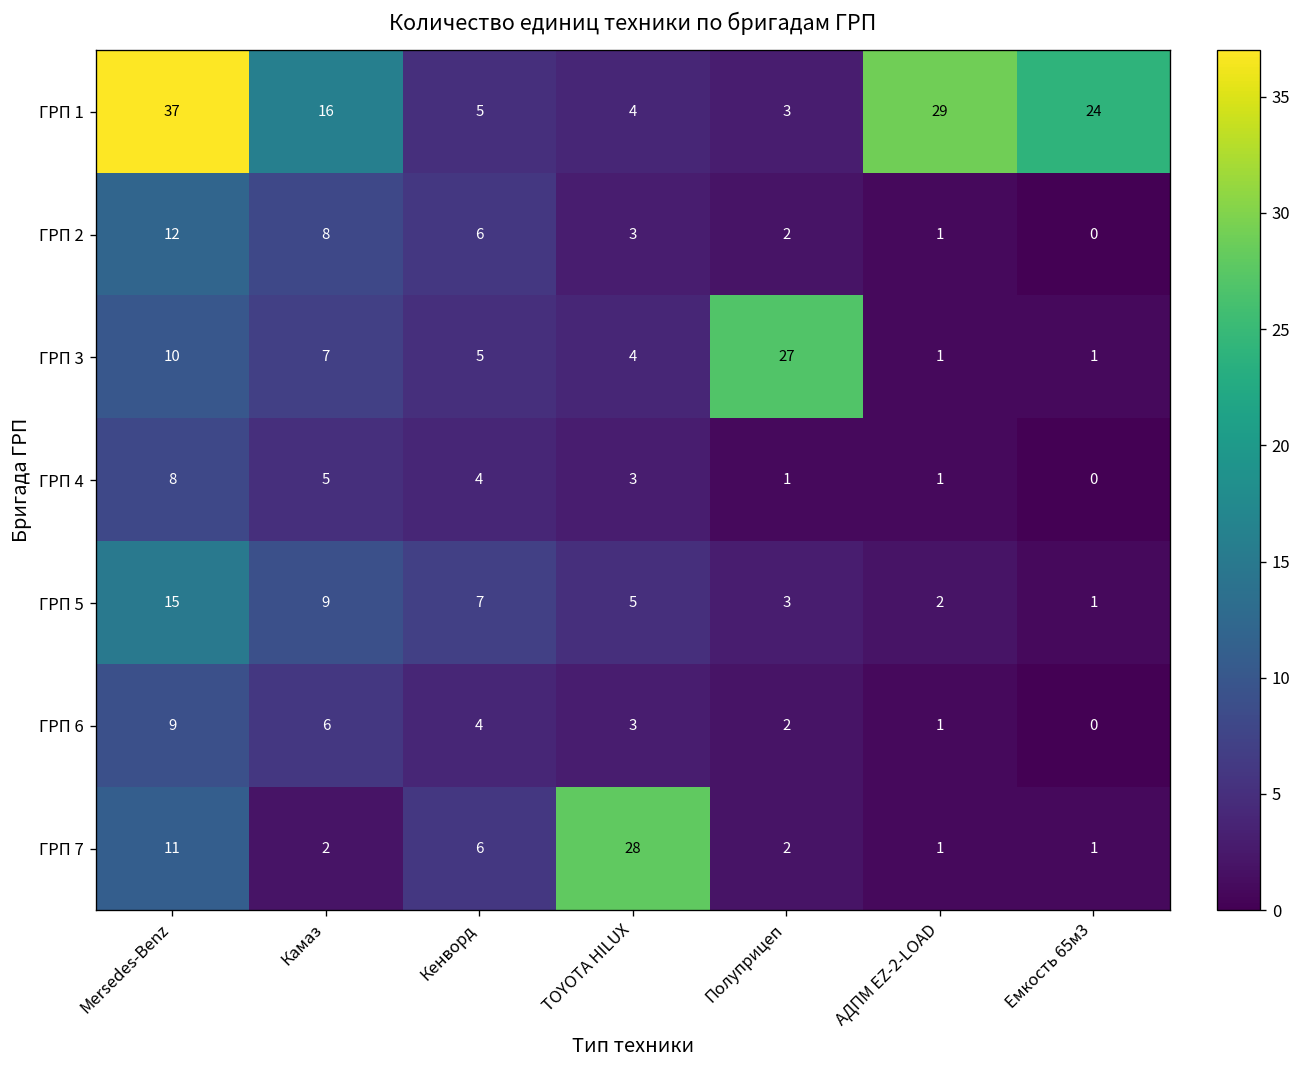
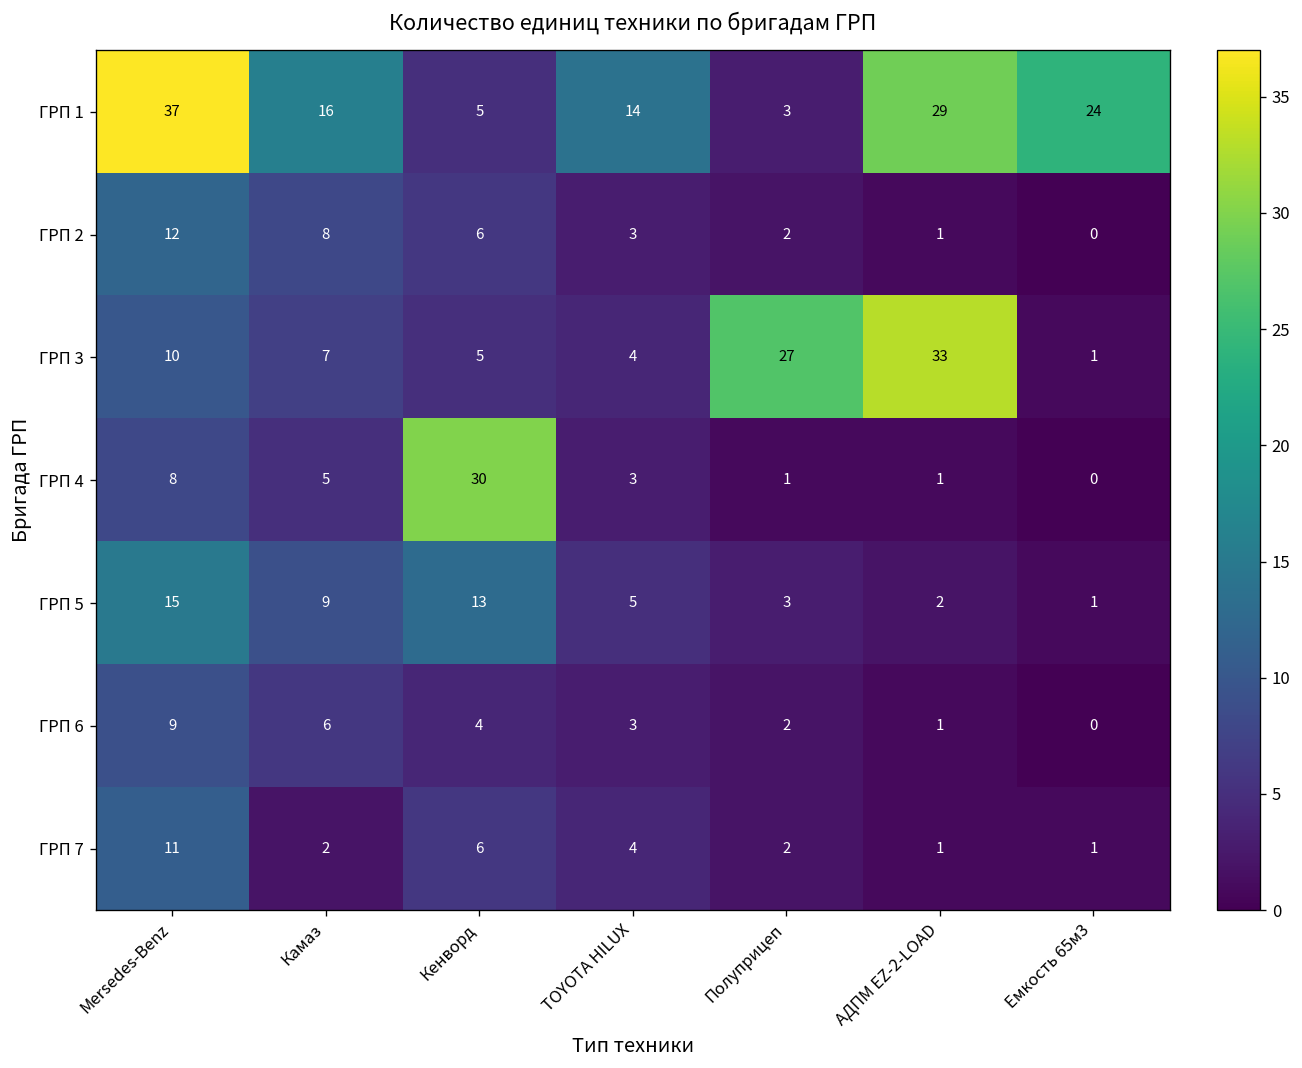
  {
    "ГРП 1": {
      "Mersedes-Benz": 37,
      "Камаз": 16,
      "Кенворд": 5,
-     "TOYOTA HILUX": 4,
+     "TOYOTA HILUX": 14,
      "Полуприцеп": 3,
      "АДПМ EZ-2-LOAD": 29,
      "Емкость 65м3": 24
    },
    "ГРП 2": {
      "Mersedes-Benz": 12,
      "Камаз": 8,
      "Кенворд": 6,
      "TOYOTA HILUX": 3,
      "Полуприцеп": 2,
      "АДПМ EZ-2-LOAD": 1,
      "Емкость 65м3": 0
    },
    "ГРП 3": {
      "Mersedes-Benz": 10,
      "Камаз": 7,
      "Кенворд": 5,
      "TOYOTA HILUX": 4,
      "Полуприцеп": 27,
-     "АДПМ EZ-2-LOAD": 1,
+     "АДПМ EZ-2-LOAD": 33,
      "Емкость 65м3": 1
    },
    "ГРП 4": {
      "Mersedes-Benz": 8,
      "Камаз": 5,
-     "Кенворд": 4,
+     "Кенворд": 30,
      "TOYOTA HILUX": 3,
      "Полуприцеп": 1,
      "АДПМ EZ-2-LOAD": 1,
      "Емкость 65м3": 0
    },
    "ГРП 5": {
      "Mersedes-Benz": 15,
      "Камаз": 9,
-     "Кенворд": 7,
+     "Кенворд": 13,
      "TOYOTA HILUX": 5,
      "Полуприцеп": 3,
      "АДПМ EZ-2-LOAD": 2,
      "Емкость 65м3": 1
    },
    "ГРП 6": {
      "Mersedes-Benz": 9,
      "Камаз": 6,
      "Кенворд": 4,
      "TOYOTA HILUX": 3,
      "Полуприцеп": 2,
      "АДПМ EZ-2-LOAD": 1,
      "Емкость 65м3": 0
    },
    "ГРП 7": {
      "Mersedes-Benz": 11,
      "Камаз": 2,
      "Кенворд": 6,
-     "TOYOTA HILUX": 28,
+     "TOYOTA HILUX": 4,
      "Полуприцеп": 2,
      "АДПМ EZ-2-LOAD": 1,
      "Емкость 65м3": 1
    }
  }
